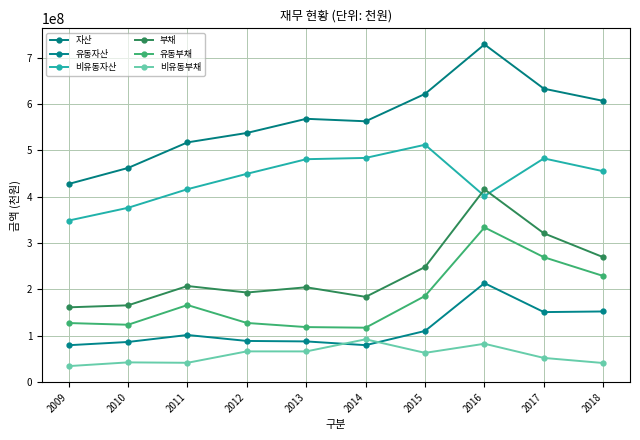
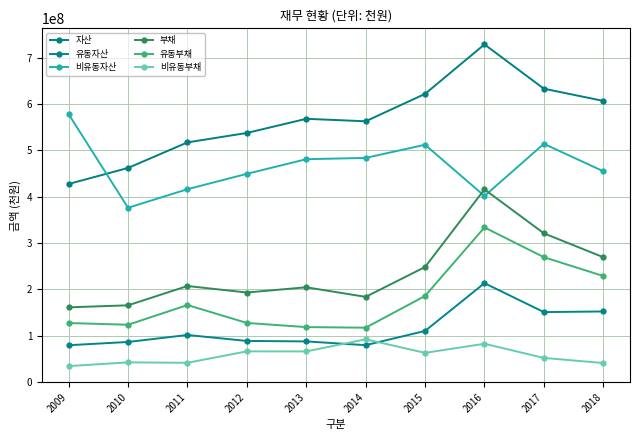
  {
    "비유동자산": {
-     "2009": 350000000,
+     "2009": 580000000,
      "2010": 380000000,
      "2011": 420000000,
      "2012": 450000000,
      "2013": 480000000,
      "2014": 480000000,
      "2015": 510000000,
      "2016": 400000000,
-     "2017": 480000000,
+     "2017": 510000000,
      "2018": 450000000
    },
    "비유동부채": {
      "2009": 30000000,
      "2010": 40000000,
      "2011": 40000000,
      "2012": 70000000,
      "2013": 70000000,
      "2014": 90000000,
      "2015": 60000000,
      "2016": 80000000,
      "2017": 50000000,
      "2018": 40000000
    }
  }
